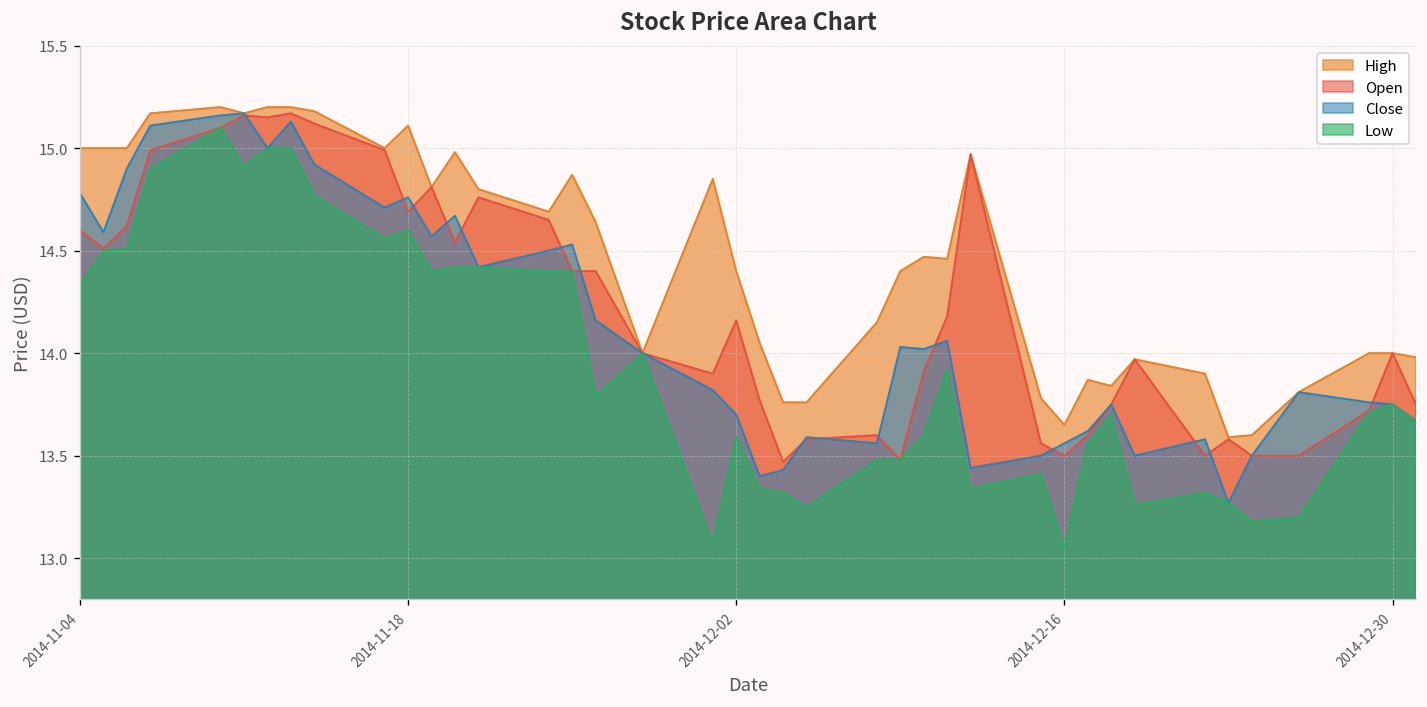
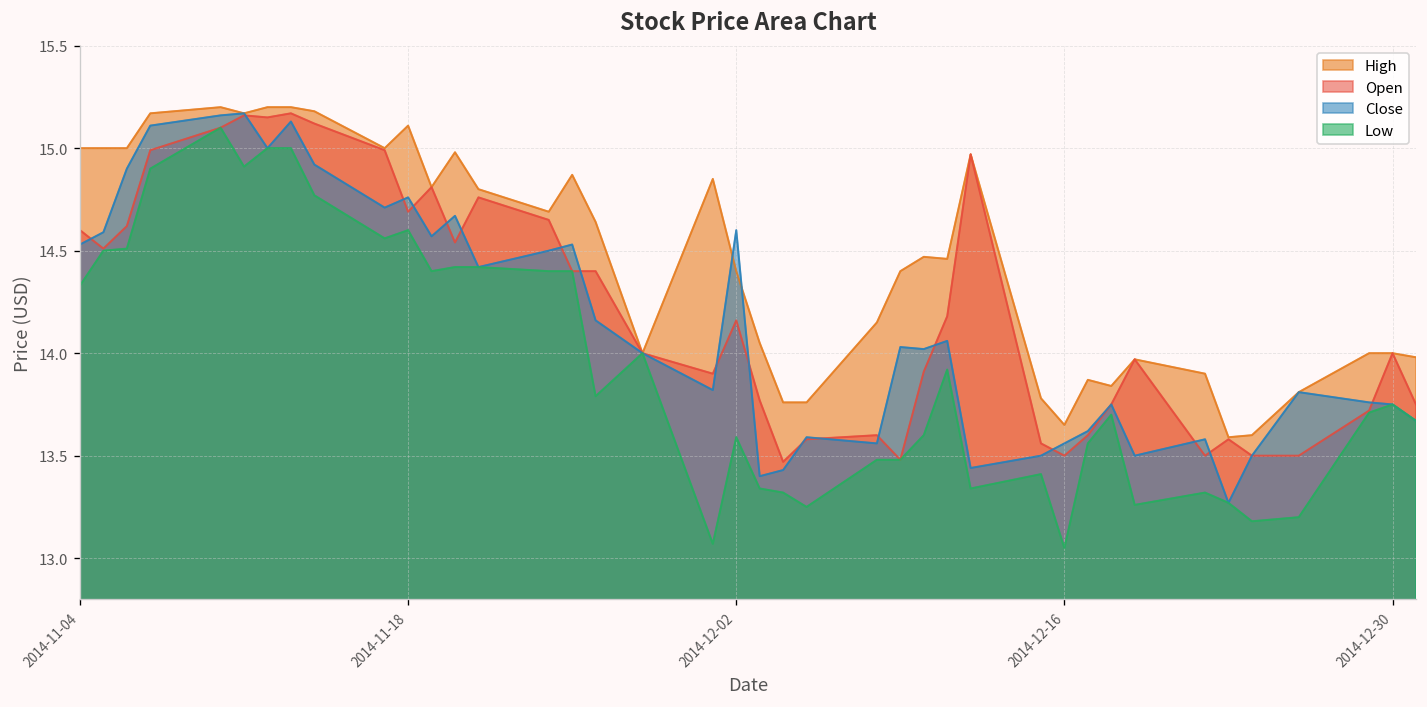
  {
    "Close": {
-     "2014-11-04": 14.78,
+     "2014-11-04": 14.53,
      "2014-11-18": 14.76,
-     "2014-12-02": 13.7,
+     "2014-12-02": 14.6,
      "2014-12-16": 13.56
    },
    "Low": {
      "2014-11-04": 14.33,
      "2014-11-18": 14.60,
      "2014-12-02": 13.59,
      "2014-12-16": 13.05
    }
  }
